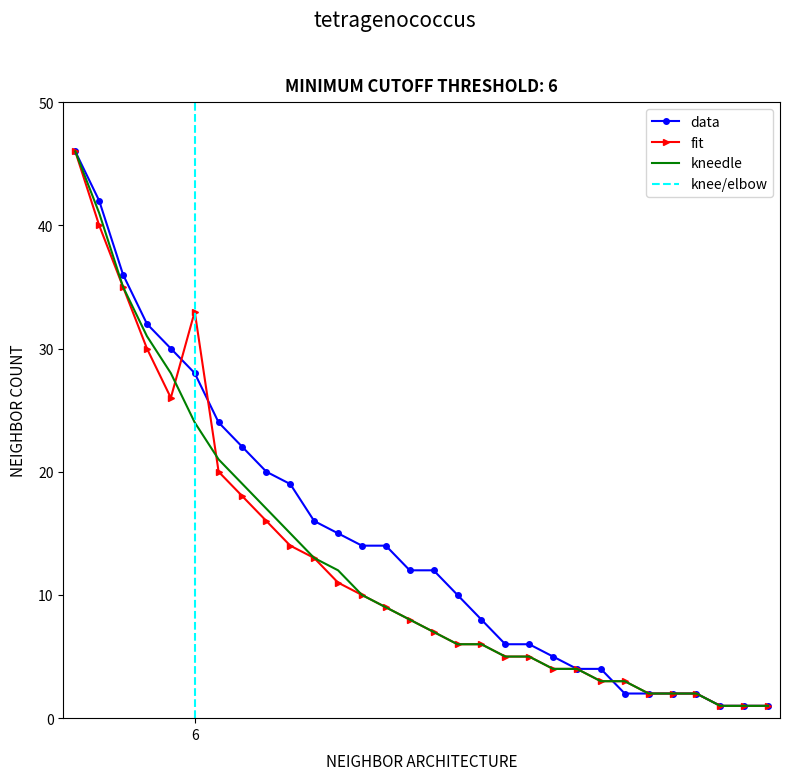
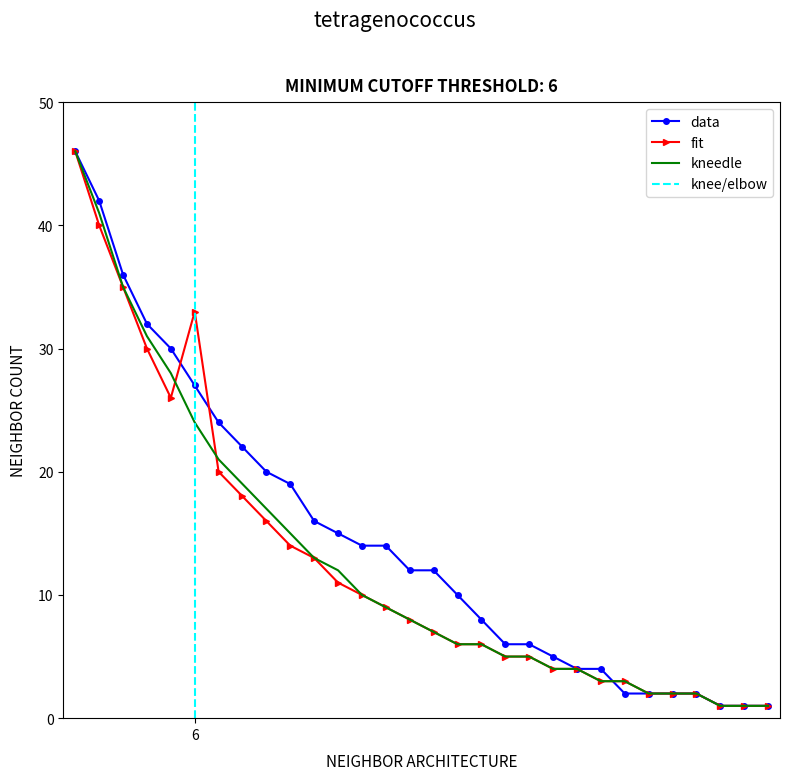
  {
    "data": {
-     "6": 28
+     "6": 27
    },
    "fit": {
      "6": 33
    },
    "kneedle": {
      "6": 24
    }
  }
